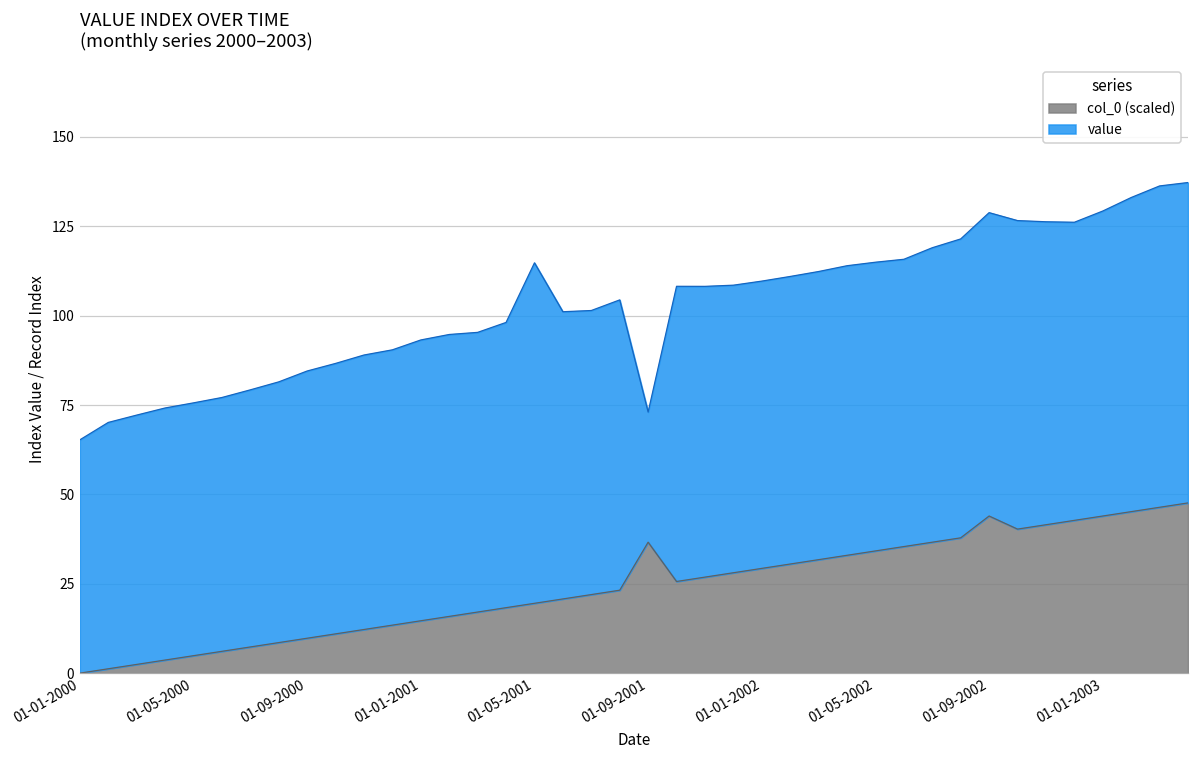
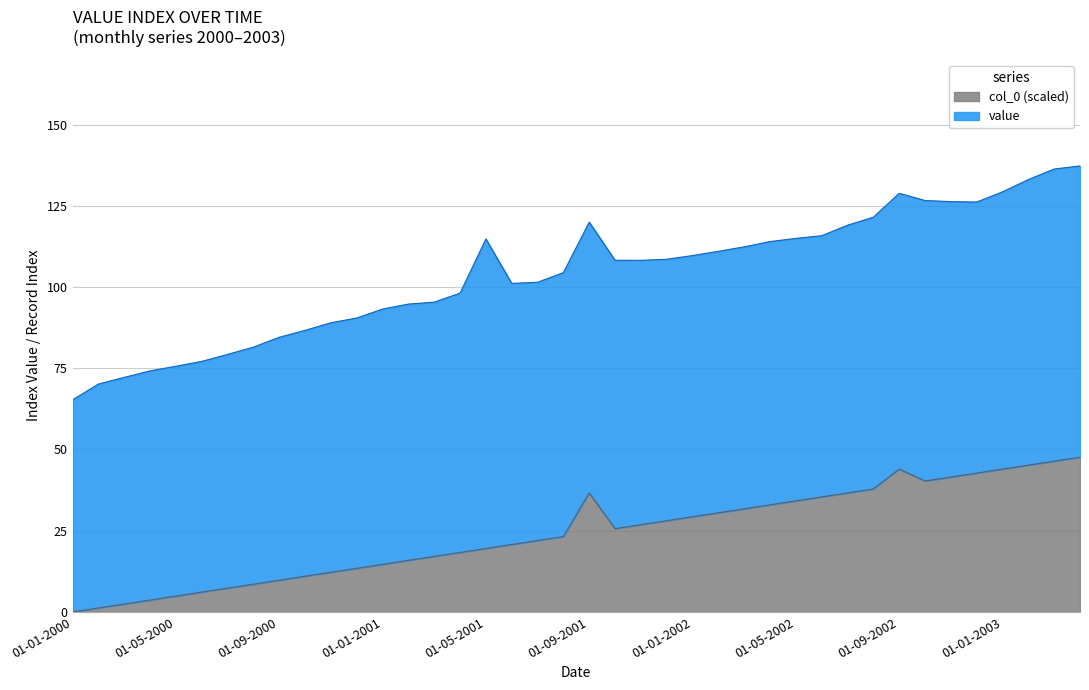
  {
    "col_0 (scaled)": {
      "01-01-2000": 0,
      "01-05-2000": 5,
      "01-09-2000": 10,
      "01-01-2001": 15,
      "01-05-2001": 20,
      "01-09-2001": 37,
      "01-01-2002": 29,
      "01-05-2002": 34,
      "01-09-2002": 44,
      "01-01-2003": 44
    },
    "value": {
      "01-01-2000": 65,
      "01-05-2000": 71,
      "01-09-2000": 75,
      "01-01-2001": 79,
      "01-05-2001": 95,
-     "01-09-2001": 36,
+     "01-09-2001": 83,
      "01-01-2002": 80,
      "01-05-2002": 81,
      "01-09-2002": 85,
      "01-01-2003": 85
    }
  }
